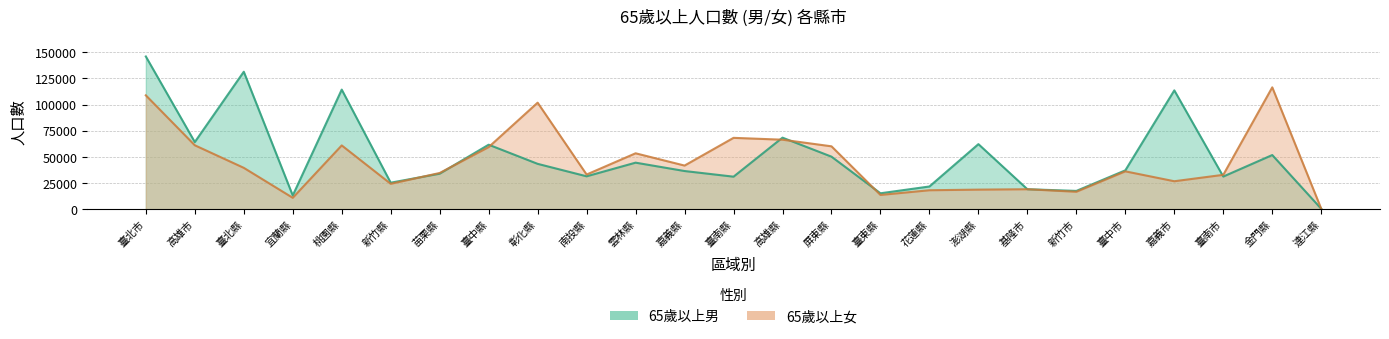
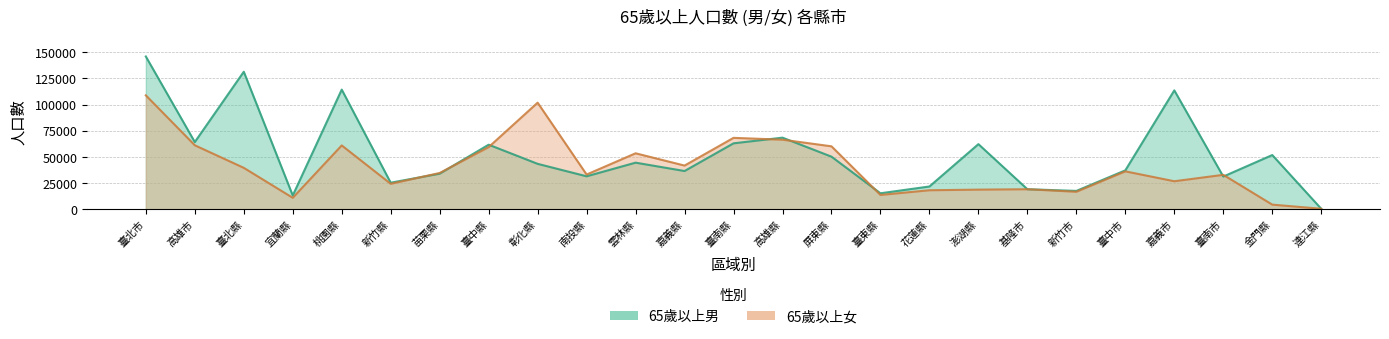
  {
    "65歲以上男": {
      "臺北市": 146000,
      "高雄市": 64000,
      "臺北縣": 131000,
      "桃園縣": 114000,
      "彰化縣": 43000,
      "雲林縣": 45000,
      "嘉義縣": 37000,
-     "臺南縣": 31000,
+     "臺南縣": 63000,
      "屏東縣": 50000,
      "花蓮縣": 22000,
      "澎湖縣": 62000,
      "嘉義市": 114000,
      "金門縣": 52000
    },
    "65歲以上女": {
      "臺北市": 109000,
      "高雄市": 61000,
      "臺北縣": 40000,
      "桃園縣": 61000,
      "彰化縣": 102000,
      "雲林縣": 53000,
      "嘉義縣": 42000,
      "臺南縣": 68000,
      "屏東縣": 60000,
      "花蓮縣": 18000,
      "澎湖縣": 19000,
      "嘉義市": 27000,
-     "金門縣": 116000
+     "金門縣": 4000
    }
  }
